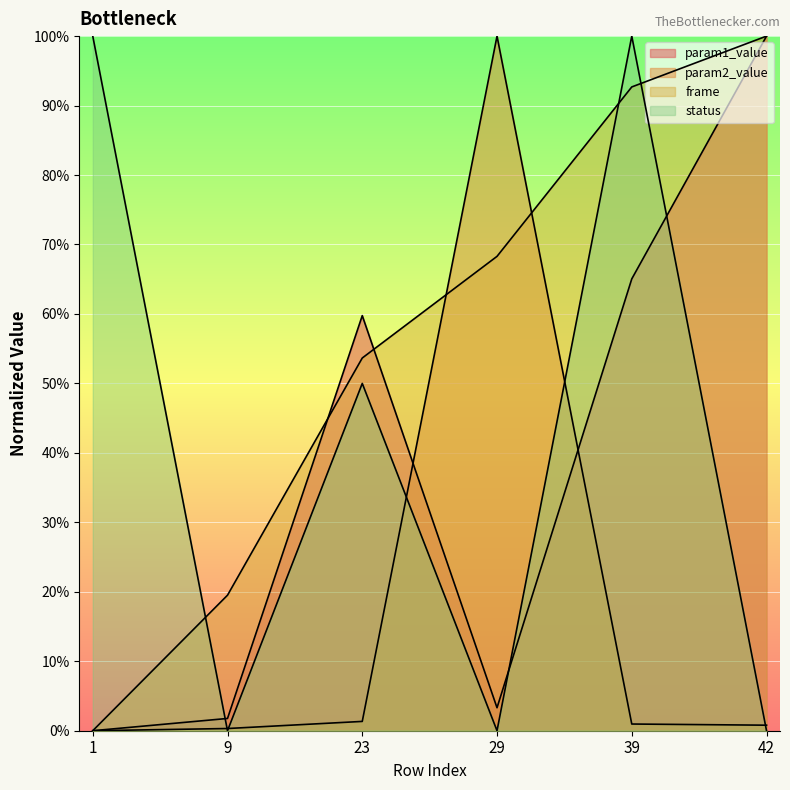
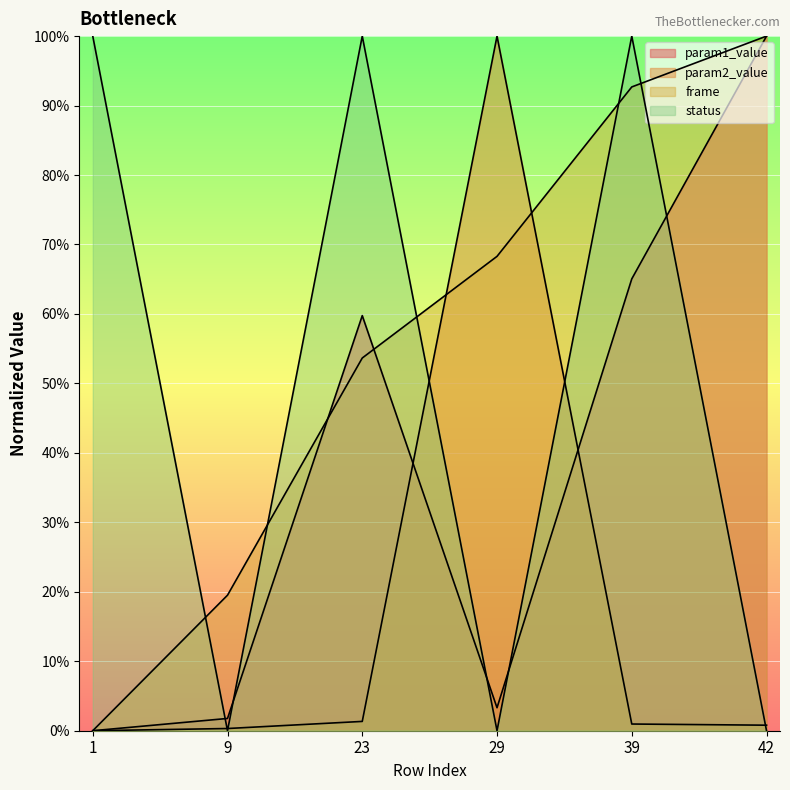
  {
    "status": {
      "1": "100%",
-     "23": "50%",
+     "23": "100%",
      "29": "0%",
      "39": "100%",
      "42": "0%"
    }
  }
